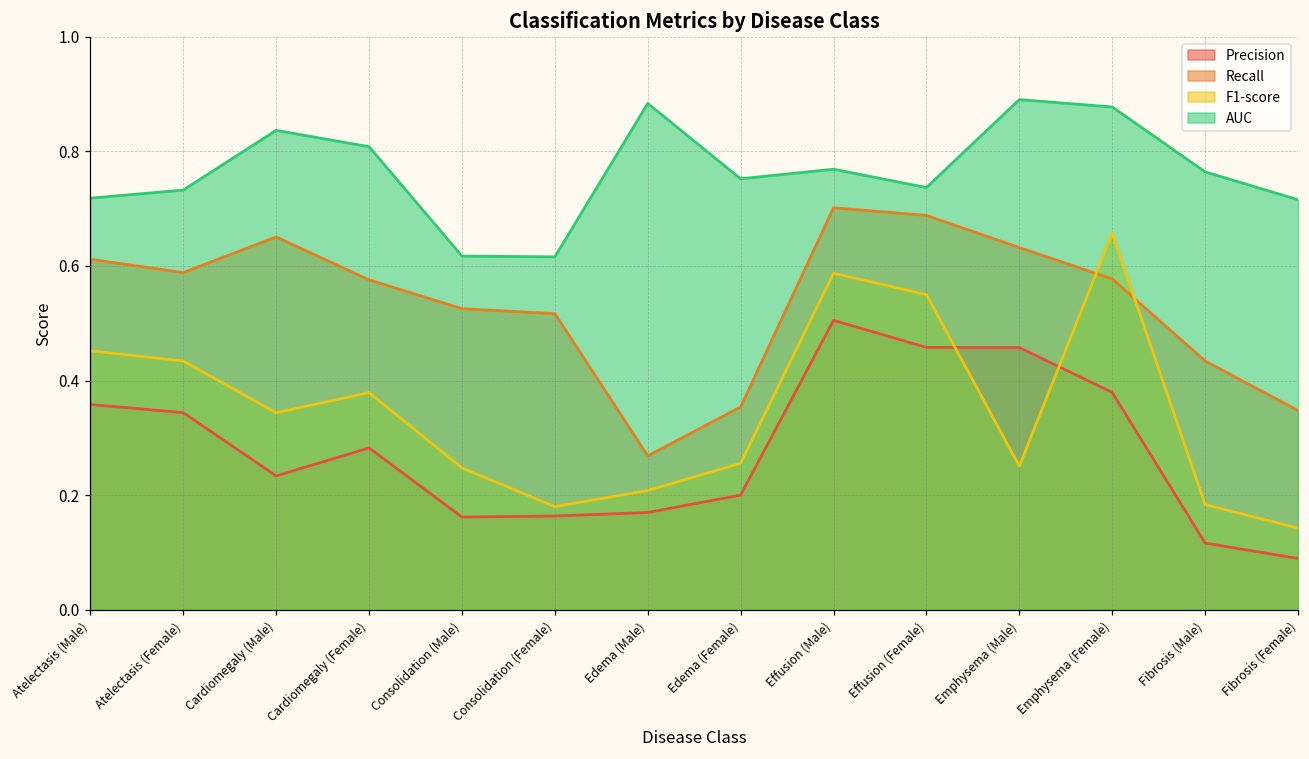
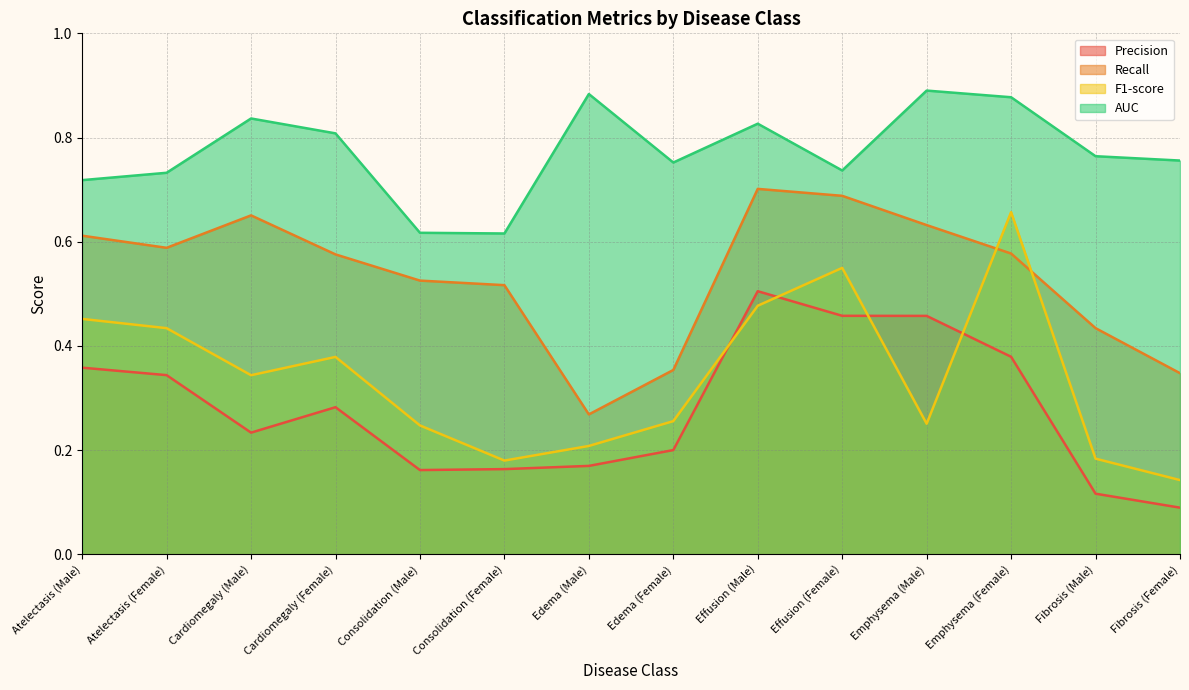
  {
    "F1-score": {
      "Atelectasis (Male)": 0.45,
      "Atelectasis (Female)": 0.43,
      "Cardiomegaly (Male)": 0.34,
      "Cardiomegaly (Female)": 0.38,
      "Consolidation (Male)": 0.25,
      "Consolidation (Female)": 0.18,
      "Edema (Male)": 0.21,
      "Edema (Female)": 0.26,
-     "Effusion (Male)": 0.59,
+     "Effusion (Male)": 0.48,
      "Effusion (Female)": 0.55,
      "Emphysema (Male)": 0.25,
      "Emphysema (Female)": 0.66,
      "Fibrosis (Male)": 0.18,
      "Fibrosis (Female)": 0.14
    },
    "AUC": {
      "Atelectasis (Male)": 0.72,
      "Atelectasis (Female)": 0.73,
      "Cardiomegaly (Male)": 0.84,
      "Cardiomegaly (Female)": 0.81,
      "Consolidation (Male)": 0.62,
      "Consolidation (Female)": 0.62,
      "Edema (Male)": 0.88,
      "Edema (Female)": 0.75,
-     "Effusion (Male)": 0.77,
+     "Effusion (Male)": 0.83,
      "Effusion (Female)": 0.74,
      "Emphysema (Male)": 0.89,
      "Emphysema (Female)": 0.88,
      "Fibrosis (Male)": 0.76,
-     "Fibrosis (Female)": 0.72
+     "Fibrosis (Female)": 0.76
    }
  }
